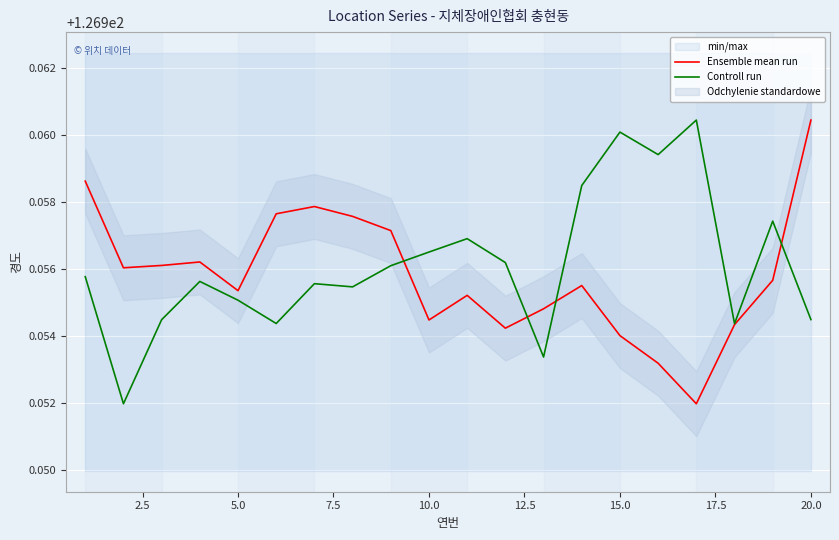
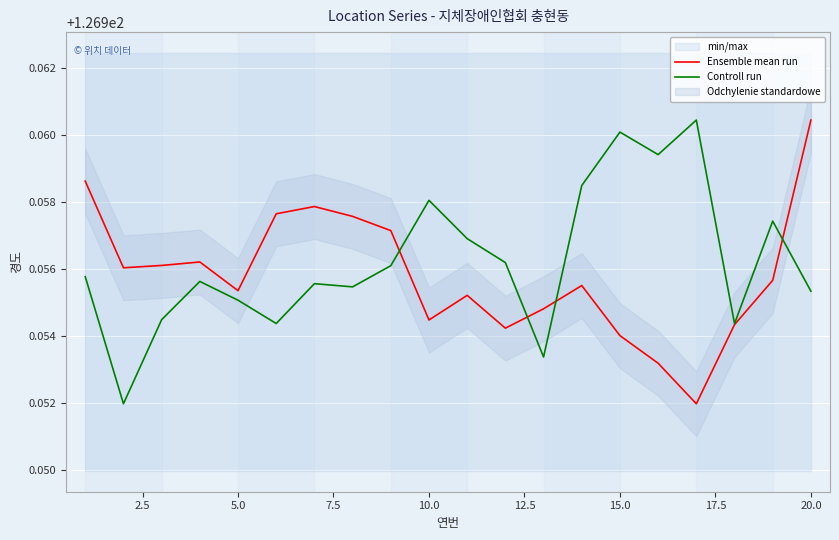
  {
    "Ensemble mean run": {
      "5.0": 126.9553,
      "10.0": 126.9545,
      "15.0": 126.9540,
      "20.0": 126.9604
    },
    "Controll run": {
      "5.0": 126.9551,
-     "10.0": 126.9565,
+     "10.0": 126.9580,
      "15.0": 126.9601,
-     "20.0": 126.9545
+     "20.0": 126.9553
    }
  }
